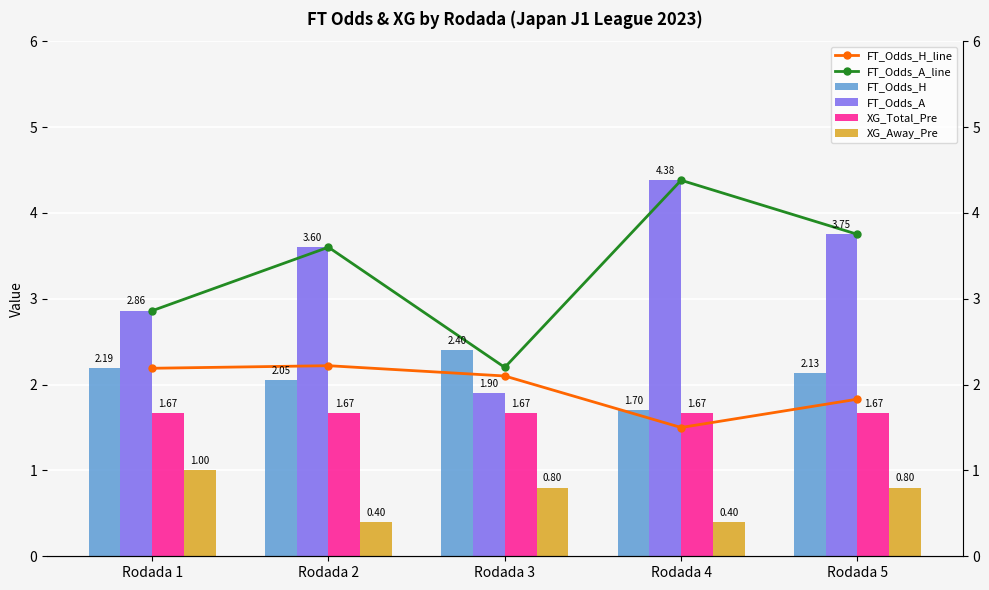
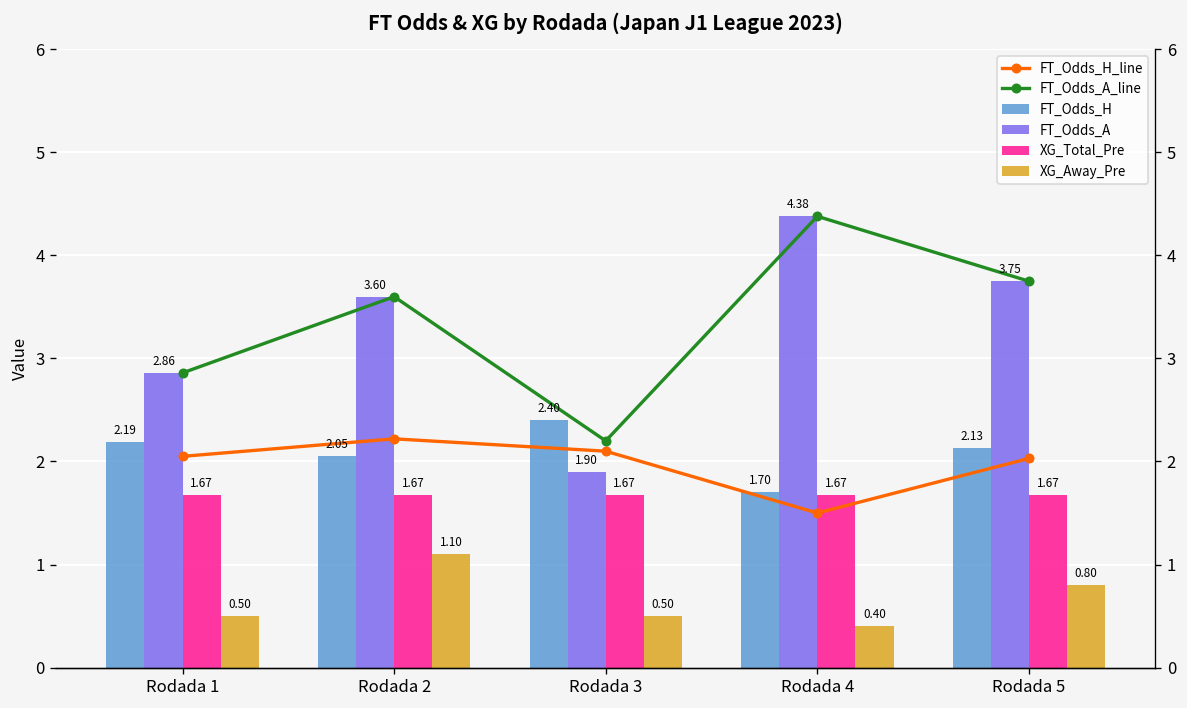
  {
    "FT_Odds_H": {
      "Rodada 1": 2.19,
      "Rodada 2": 2.05,
      "Rodada 3": 2.40,
      "Rodada 4": 1.70,
      "Rodada 5": 2.13
    },
    "FT_Odds_H_line": {
-     "Rodada 1": 2.2,
+     "Rodada 1": 2.1,
      "Rodada 2": 2.2,
      "Rodada 3": 2.1,
      "Rodada 4": 1.5,
-     "Rodada 5": 1.8
+     "Rodada 5": 2.0
    },
    "FT_Odds_A": {
      "Rodada 1": 2.86,
      "Rodada 2": 3.60,
      "Rodada 3": 1.90,
      "Rodada 4": 4.38,
      "Rodada 5": 3.75
    },
    "FT_Odds_A_line": {
      "Rodada 3": 2.2
    },
    "XG_Total_Pre": {
      "Rodada 1": 1.67,
      "Rodada 2": 1.67,
      "Rodada 3": 1.67,
      "Rodada 4": 1.67,
      "Rodada 5": 1.67
    },
    "XG_Away_Pre": {
-     "Rodada 1": 1.00,
-     "Rodada 2": 0.40,
-     "Rodada 3": 0.80,
+     "Rodada 1": 0.50,
+     "Rodada 2": 1.10,
+     "Rodada 3": 0.50,
      "Rodada 4": 0.40,
      "Rodada 5": 0.80
    }
  }
